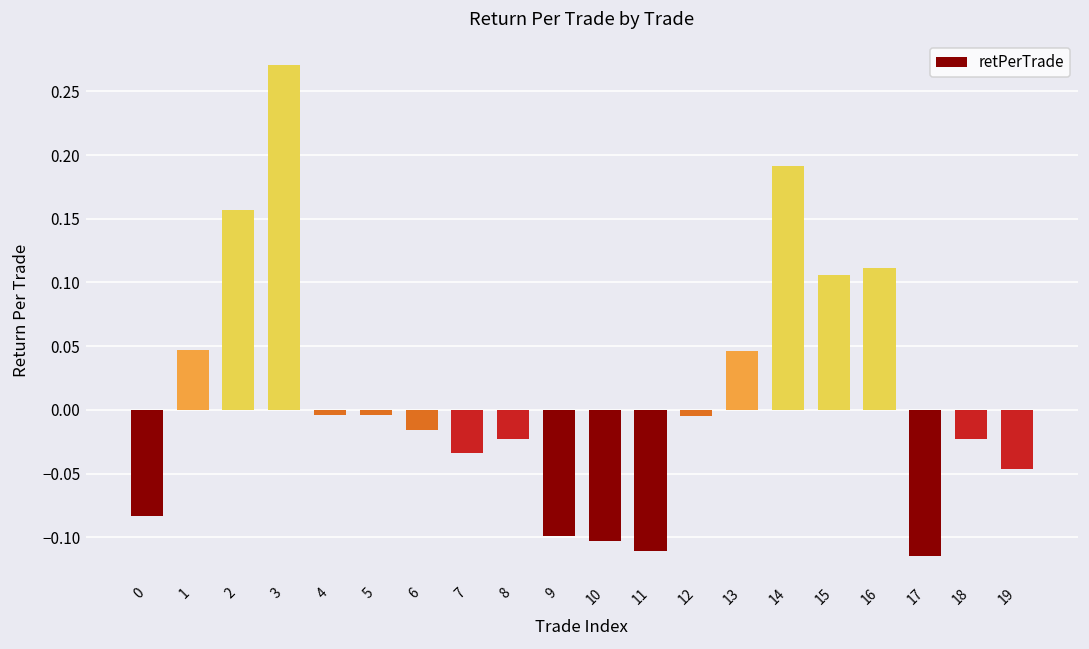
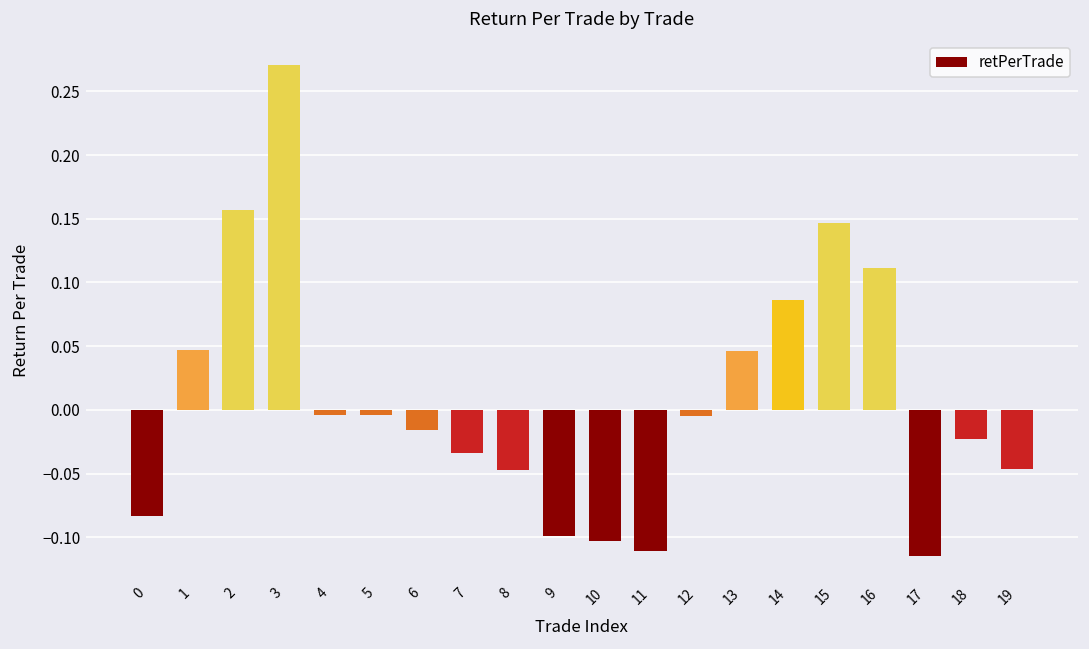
  {
    "0": -0.083,
    "1": 0.047,
    "2": 0.157,
    "3": 0.271,
    "4": -0.004,
    "5": -0.004,
    "6": -0.016,
    "7": -0.034,
-   "8": -0.023,
+   "8": -0.047,
    "9": -0.099,
    "10": -0.103,
    "11": -0.111,
    "12": -0.005,
    "13": 0.046,
-   "14": 0.191,
-   "15": 0.106,
+   "14": 0.086,
+   "15": 0.146,
    "16": 0.111,
    "17": -0.115,
    "18": -0.022,
    "19": -0.046
  }
